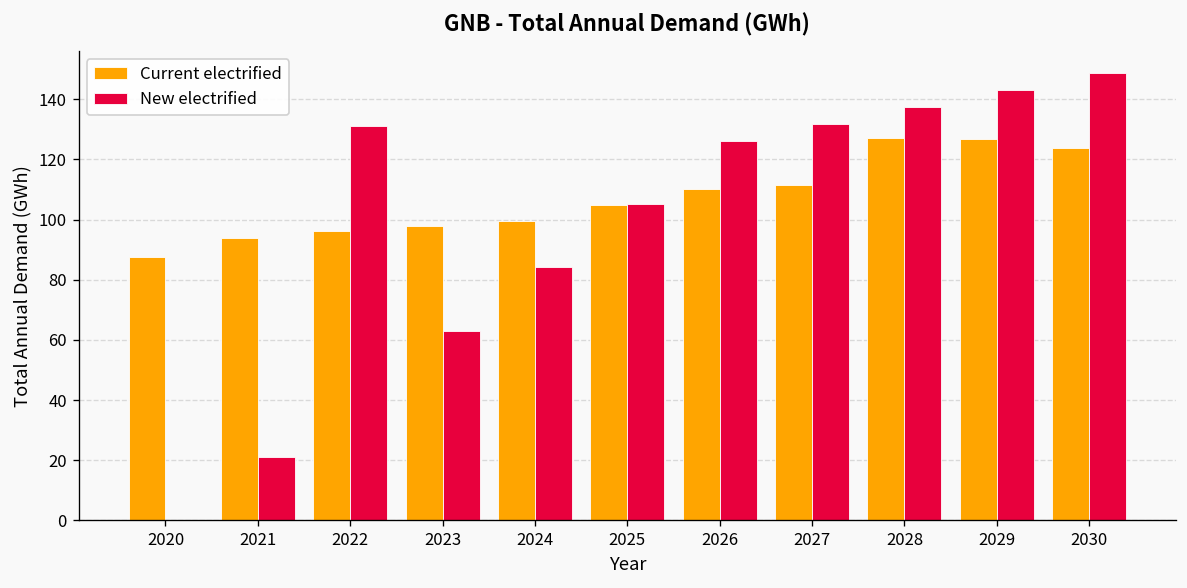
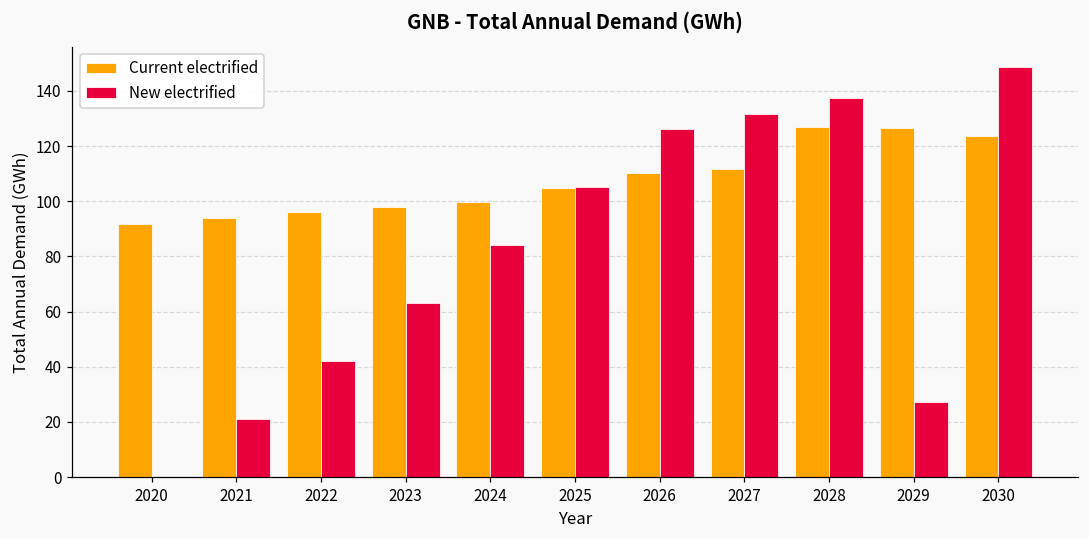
  {
    "Current electrified": {
-     "2020": 88,
+     "2020": 92,
      "2021": 94,
      "2022": 96,
      "2023": 98,
      "2024": 100,
      "2025": 105,
      "2026": 110,
      "2027": 112,
      "2028": 127,
      "2029": 127,
      "2030": 124
    },
    "New electrified": {
      "2020": 0,
      "2021": 21,
-     "2022": 131,
+     "2022": 42,
      "2023": 63,
      "2024": 84,
      "2025": 105,
      "2026": 126,
      "2027": 132,
      "2028": 137,
-     "2029": 143,
+     "2029": 27,
      "2030": 149
    }
  }
